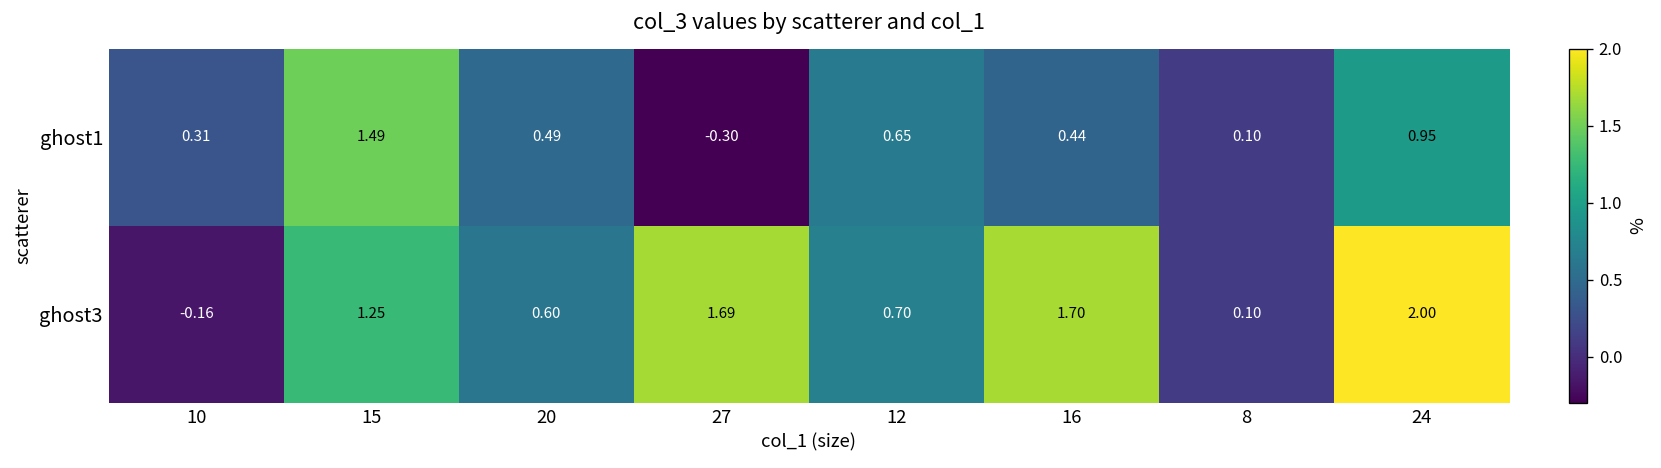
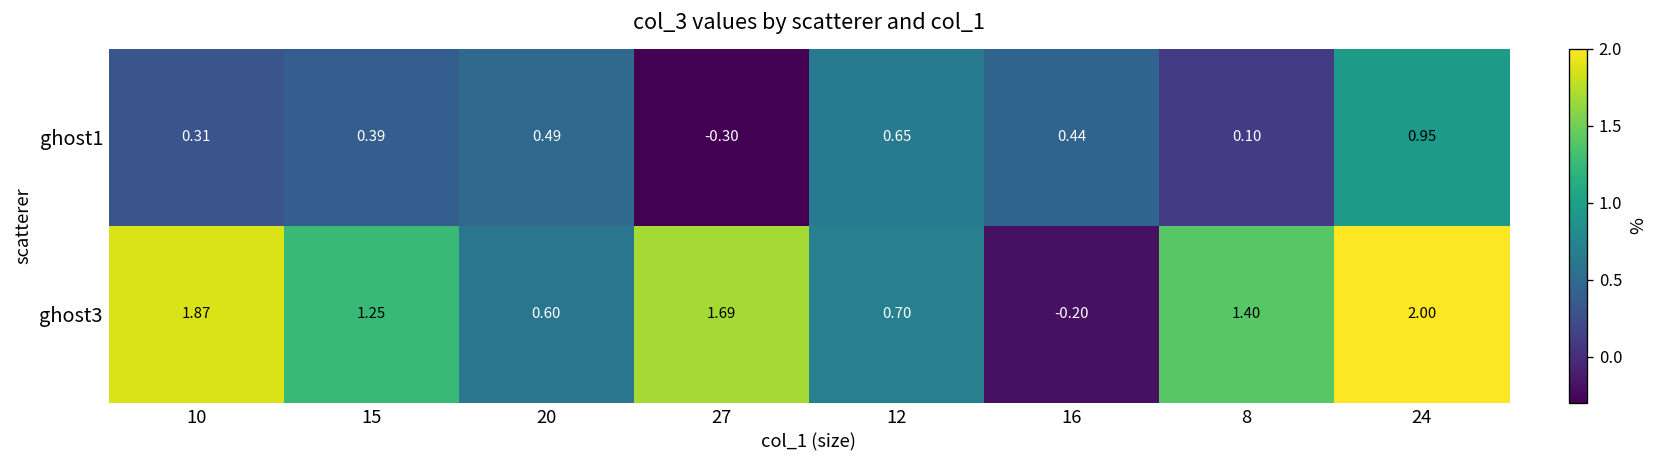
  {
    "ghost1": {
      "10": 0.31,
-     "15": 1.49,
+     "15": 0.39,
      "20": 0.49,
      "27": -0.30,
      "12": 0.65,
      "16": 0.44,
      "8": 0.10,
      "24": 0.95
    },
    "ghost3": {
-     "10": -0.16,
+     "10": 1.87,
      "15": 1.25,
      "20": 0.60,
      "27": 1.69,
      "12": 0.70,
-     "16": 1.70,
-     "8": 0.10,
+     "16": -0.20,
+     "8": 1.40,
      "24": 2.00
    }
  }
